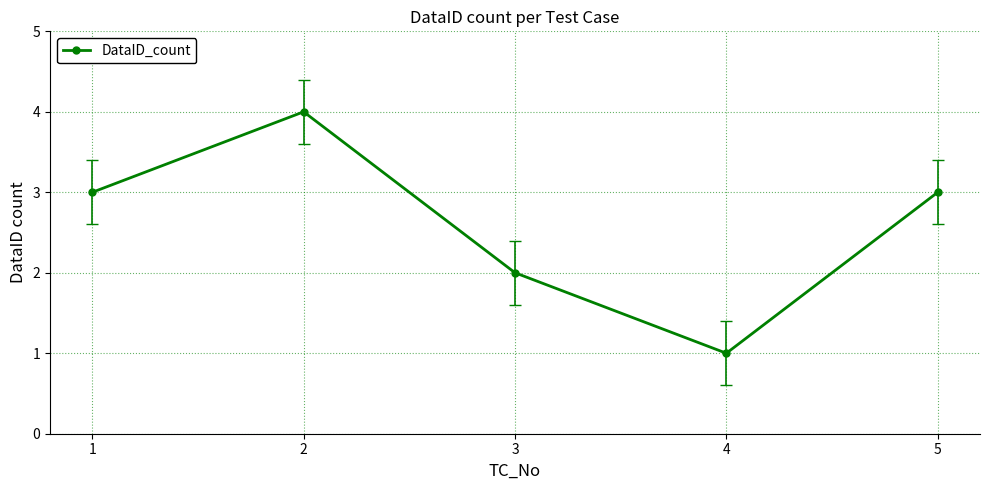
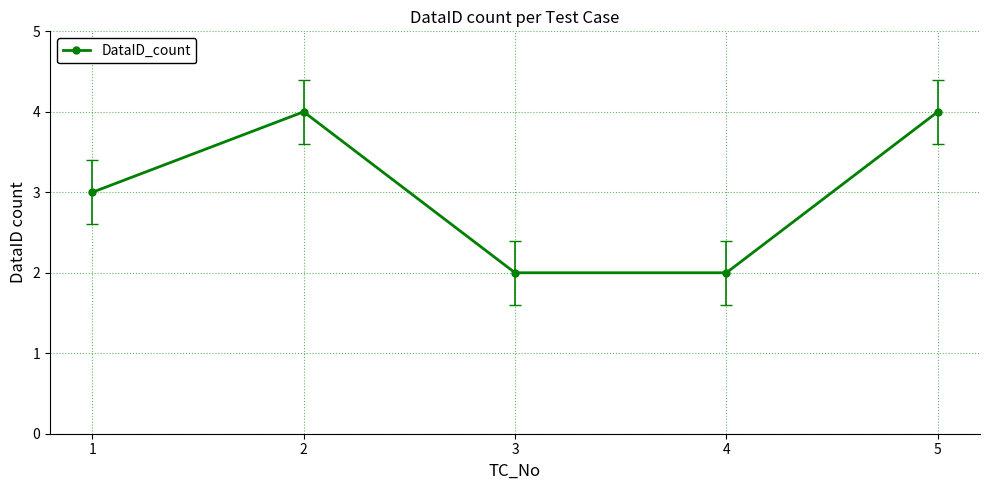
  {
    "DataID_count": {
      "1": 3,
      "2": 4,
      "3": 2,
-     "4": 1,
-     "5": 3
+     "4": 2,
+     "5": 4
    }
  }
